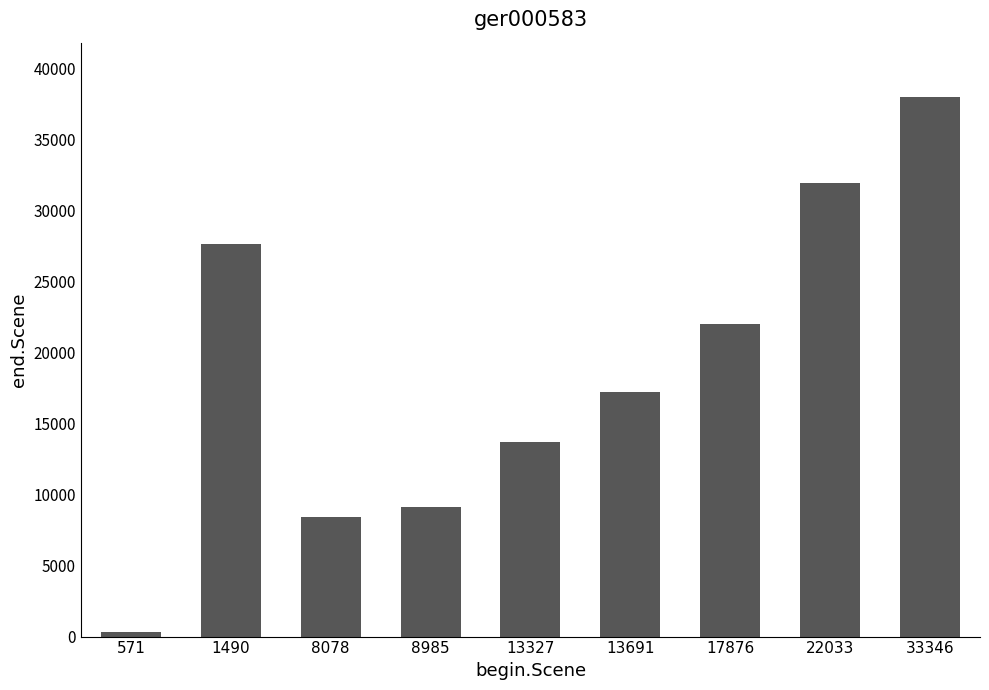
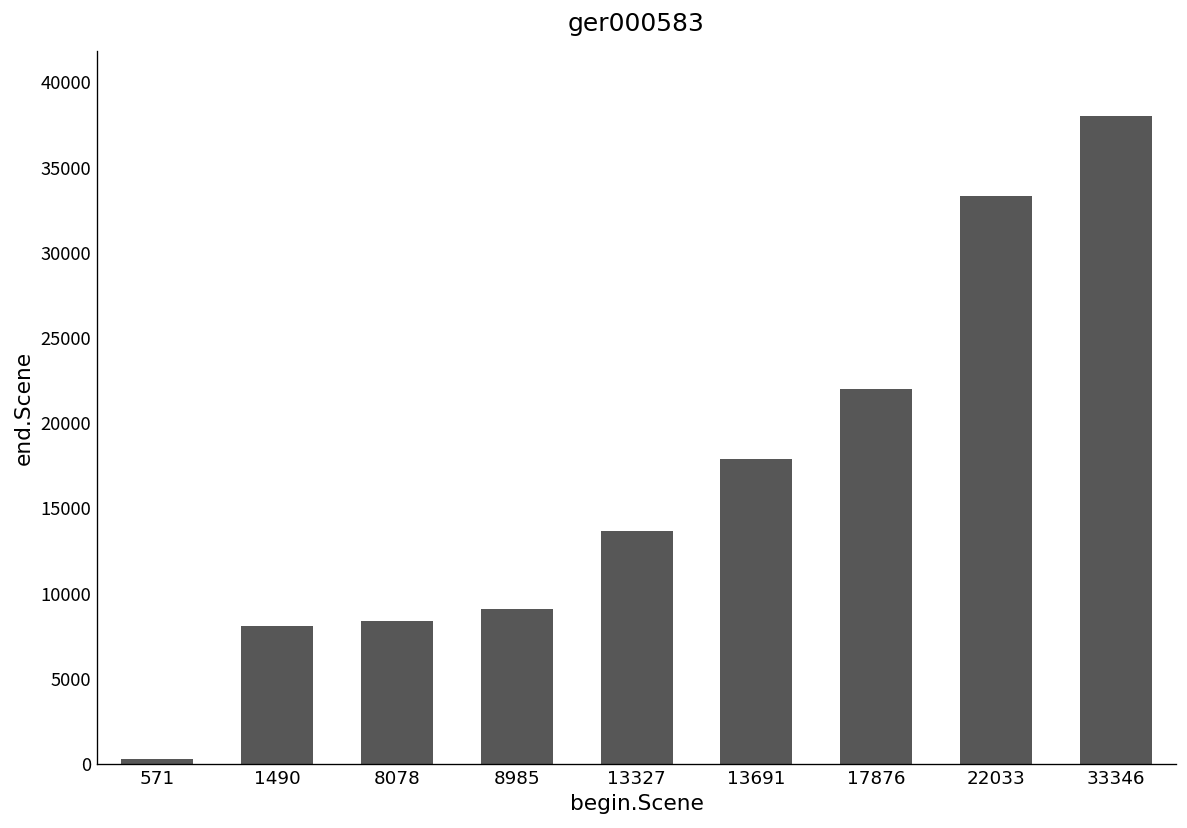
  {
    "571": 300,
-   "1490": 27700,
+   "1490": 8100,
    "8078": 8400,
    "8985": 9100,
    "13327": 13700,
-   "13691": 17200,
+   "13691": 17900,
    "17876": 22000,
-   "22033": 31900,
+   "22033": 33300,
    "33346": 38000
  }
